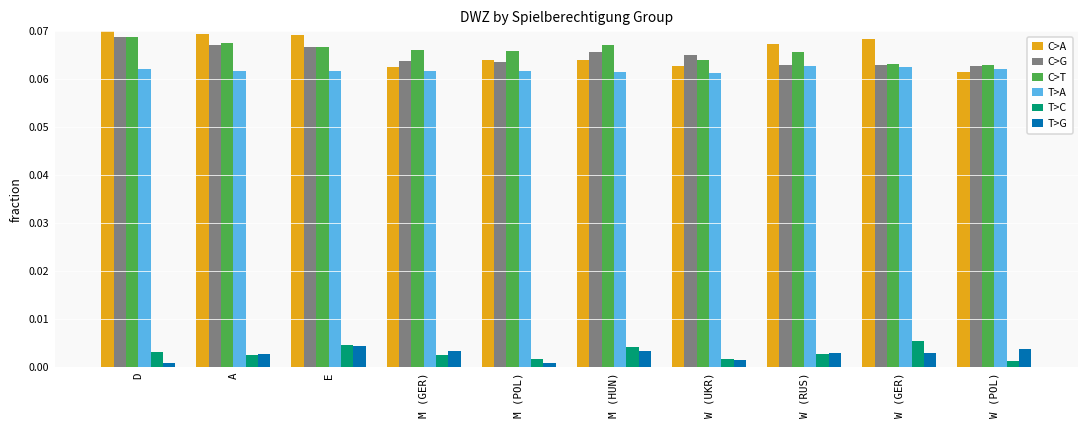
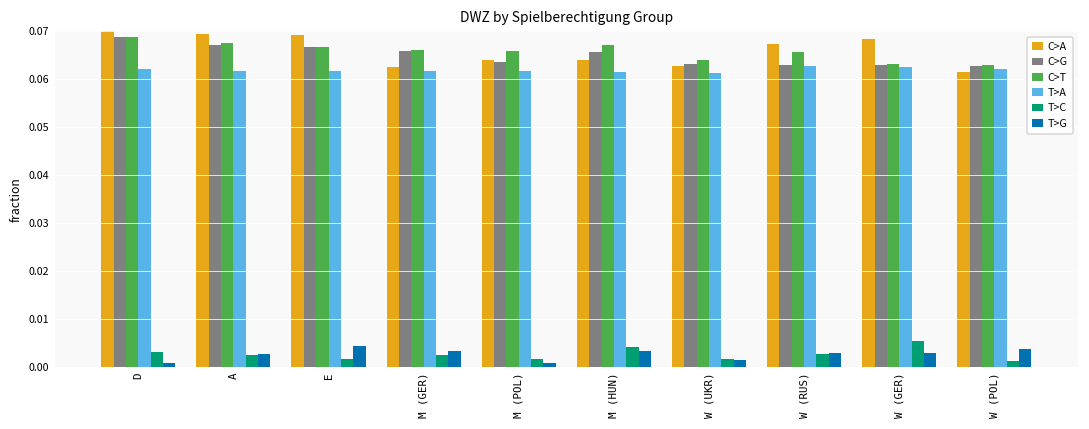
  {
    "C>A": {
      "D": 0.070,
      "A": 0.069,
      "E": 0.069,
      "M (GER)": 0.062,
      "M (POL)": 0.064,
      "M (HUN)": 0.064,
      "W (UKR)": 0.063,
      "W (RUS)": 0.067,
      "W (GER)": 0.068,
      "W (POL)": 0.061
    },
    "C>G": {
      "D": 0.069,
      "A": 0.067,
      "E": 0.067,
-     "M (GER)": 0.064,
+     "M (GER)": 0.066,
      "M (POL)": 0.063,
      "M (HUN)": 0.066,
-     "W (UKR)": 0.065,
+     "W (UKR)": 0.063,
      "W (RUS)": 0.063,
      "W (GER)": 0.063,
      "W (POL)": 0.063
    },
    "C>T": {
      "D": 0.069,
      "A": 0.068,
      "E": 0.067,
      "M (GER)": 0.066,
      "M (POL)": 0.066,
      "M (HUN)": 0.067,
      "W (UKR)": 0.064,
      "W (RUS)": 0.066,
      "W (GER)": 0.063,
      "W (POL)": 0.063
    },
    "T>A": {
      "D": 0.062,
      "A": 0.062,
      "E": 0.062,
      "M (GER)": 0.062,
      "M (POL)": 0.062,
      "M (HUN)": 0.061,
      "W (UKR)": 0.061,
      "W (RUS)": 0.063,
      "W (GER)": 0.063,
      "W (POL)": 0.062
    },
    "T>C": {
      "D": 0.003,
      "A": 0.003,
-     "E": 0.005,
+     "E": 0.002,
      "M (GER)": 0.003,
      "M (POL)": 0.002,
      "M (HUN)": 0.004,
      "W (UKR)": 0.002,
      "W (RUS)": 0.003,
      "W (GER)": 0.005,
      "W (POL)": 0.001
    },
    "T>G": {
      "D": 0.001,
      "A": 0.003,
      "E": 0.004,
      "M (GER)": 0.003,
      "M (POL)": 0.001,
      "M (HUN)": 0.003,
      "W (UKR)": 0.002,
      "W (RUS)": 0.003,
      "W (GER)": 0.003,
      "W (POL)": 0.004
    }
  }
